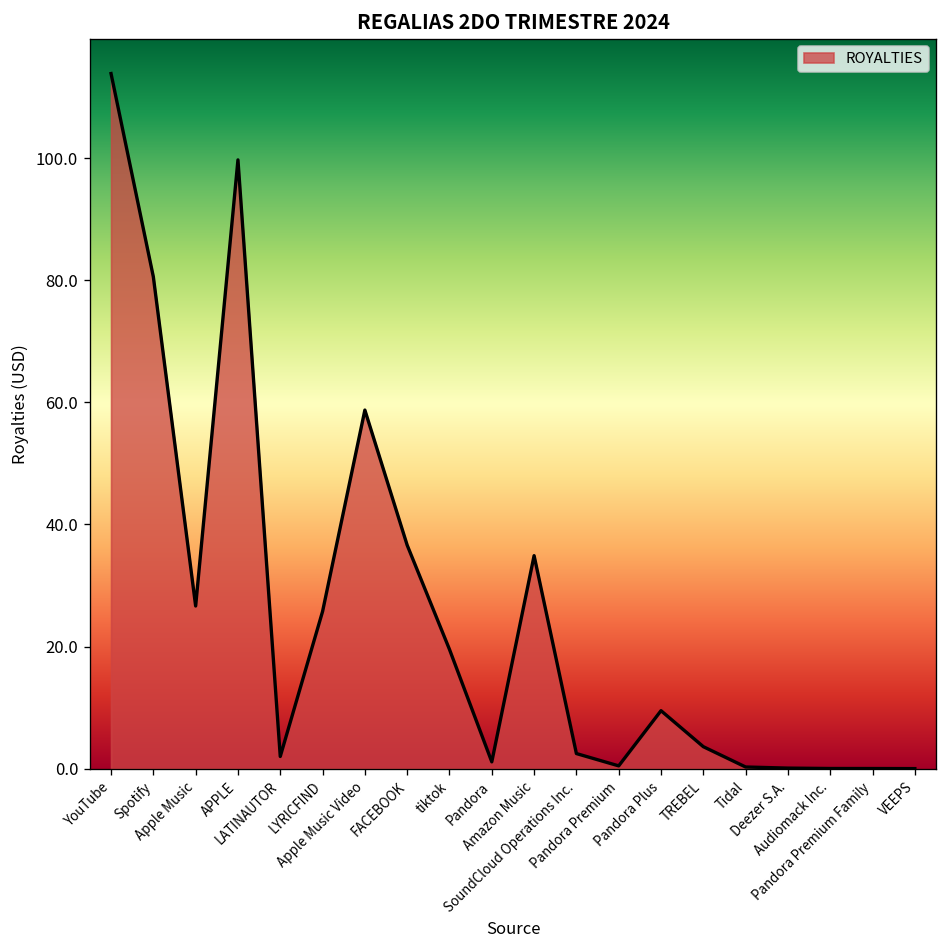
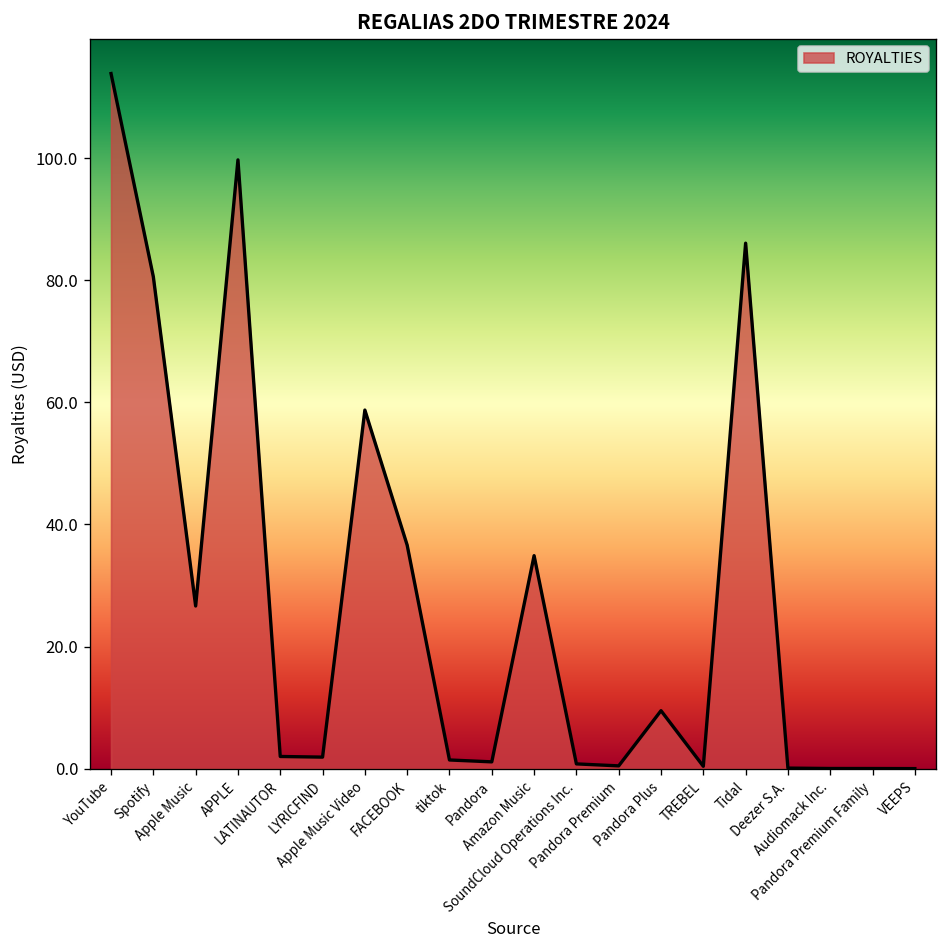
  {
    "YouTube": 114,
    "Spotify": 81,
    "Apple Music": 27,
    "APPLE": 100,
    "LATINAUTOR": 2,
-   "LYRICFIND": 26,
+   "LYRICFIND": 2,
    "Apple Music Video": 59,
    "FACEBOOK": 37,
-   "tiktok": 20,
+   "tiktok": 1,
    "Pandora": 1,
    "Amazon Music": 35,
-   "SoundCloud Operations Inc.": 2,
+   "SoundCloud Operations Inc.": 1,
    "Pandora Premium": 0,
    "Pandora Plus": 10,
-   "TREBEL": 4,
-   "Tidal": 0,
+   "TREBEL": 0,
+   "Tidal": 86,
    "Deezer S.A.": 0,
    "Audiomack Inc.": 0,
    "Pandora Premium Family": 0,
    "VEEPS": 0
  }
